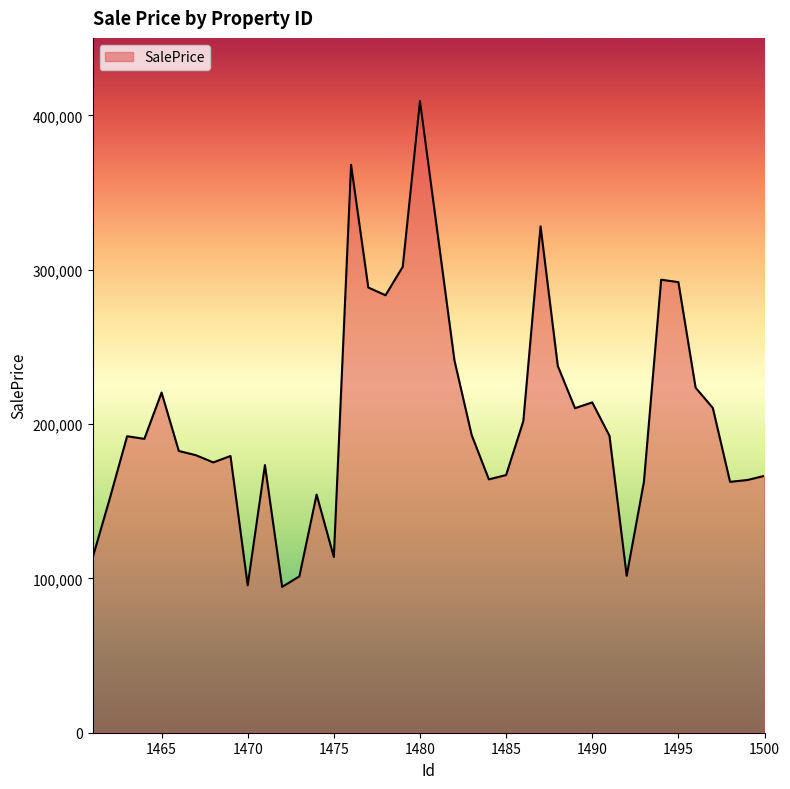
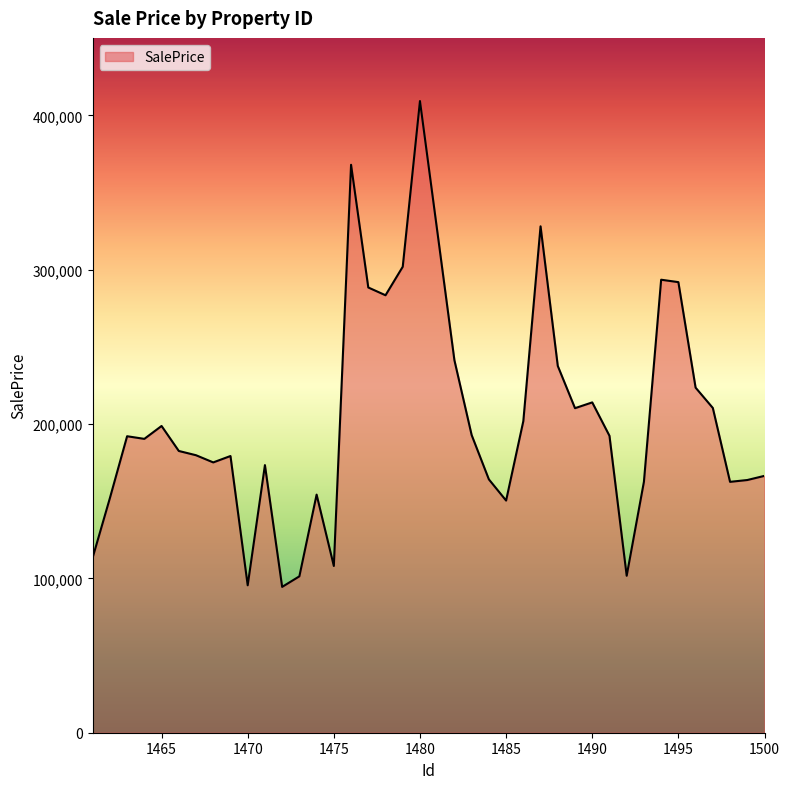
  {
-   "1465": "220,000",
+   "1465": "199,000",
    "1470": "96,000",
-   "1475": "114,000",
+   "1475": "108,000",
    "1480": "409,000",
-   "1485": "167,000",
+   "1485": "150,000",
    "1490": "214,000",
    "1495": "292,000",
    "1500": "166,000"
  }
